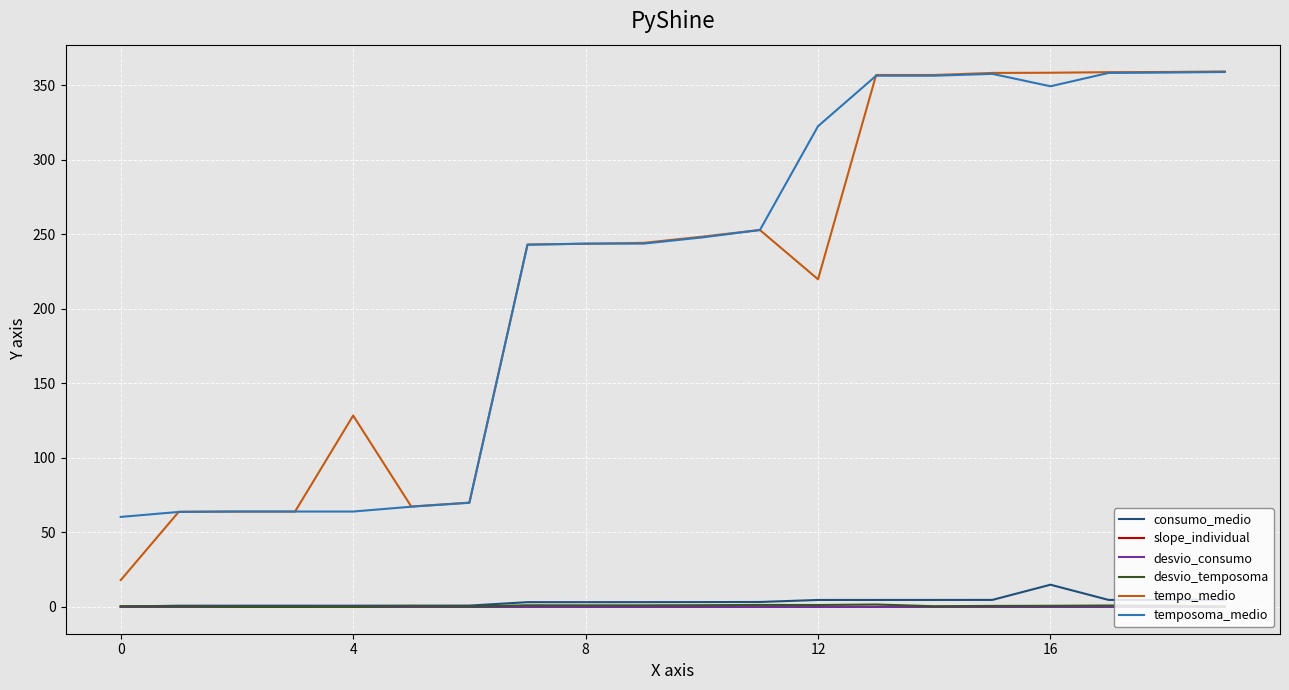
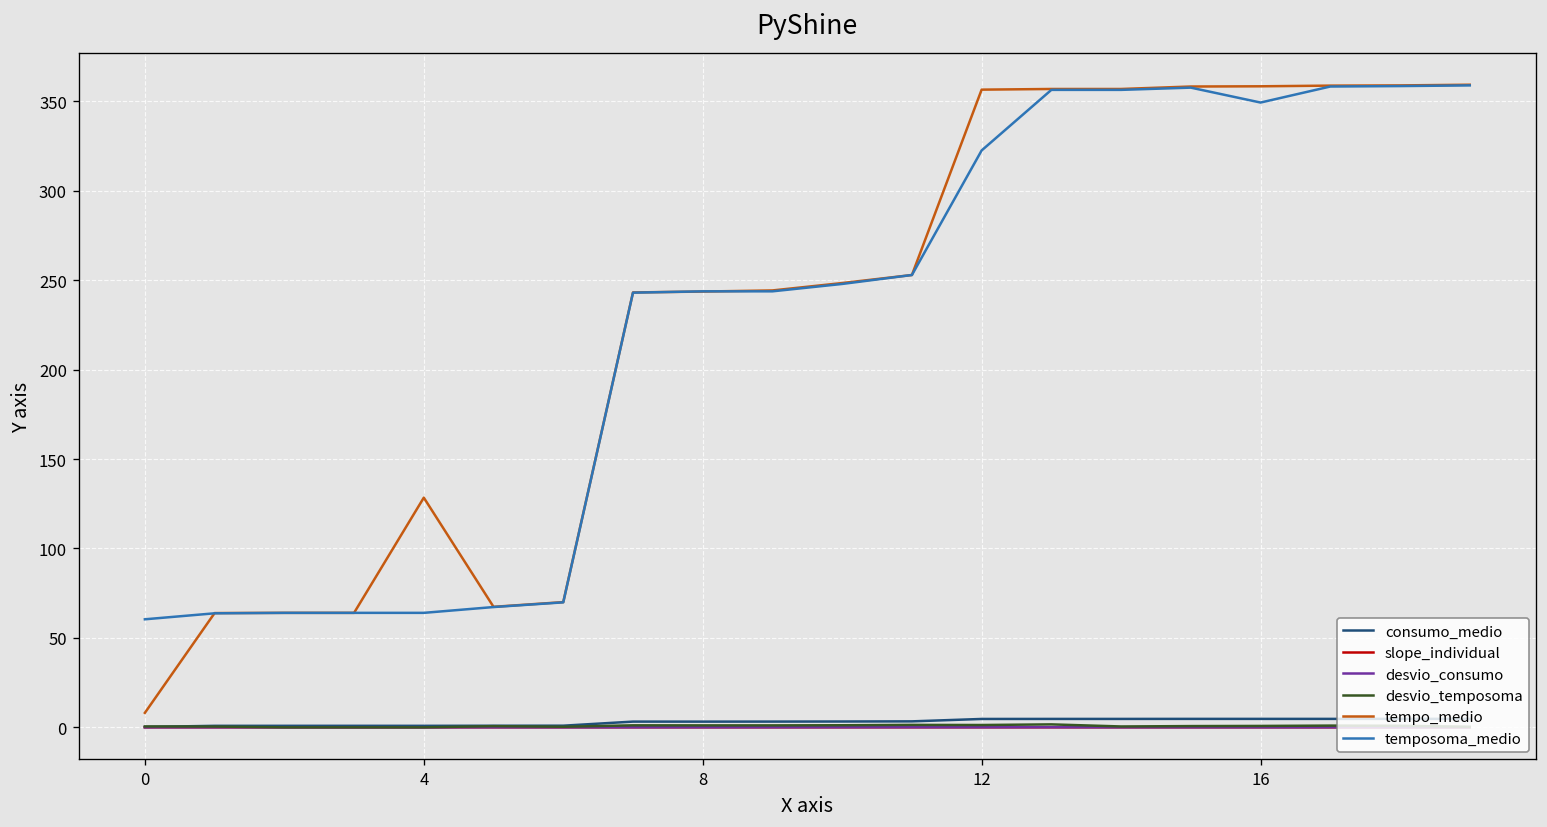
  {
    "consumo_medio": {
      "8": 3,
      "12": 5,
-     "16": 15
+     "16": 5
    },
    "tempo_medio": {
-     "0": 18,
+     "0": 8,
      "4": 128,
-     "12": 220,
+     "12": 357,
      "16": 358
    },
    "temposoma_medio": {
      "0": 60,
      "4": 64,
      "12": 323,
      "16": 349
    }
  }
